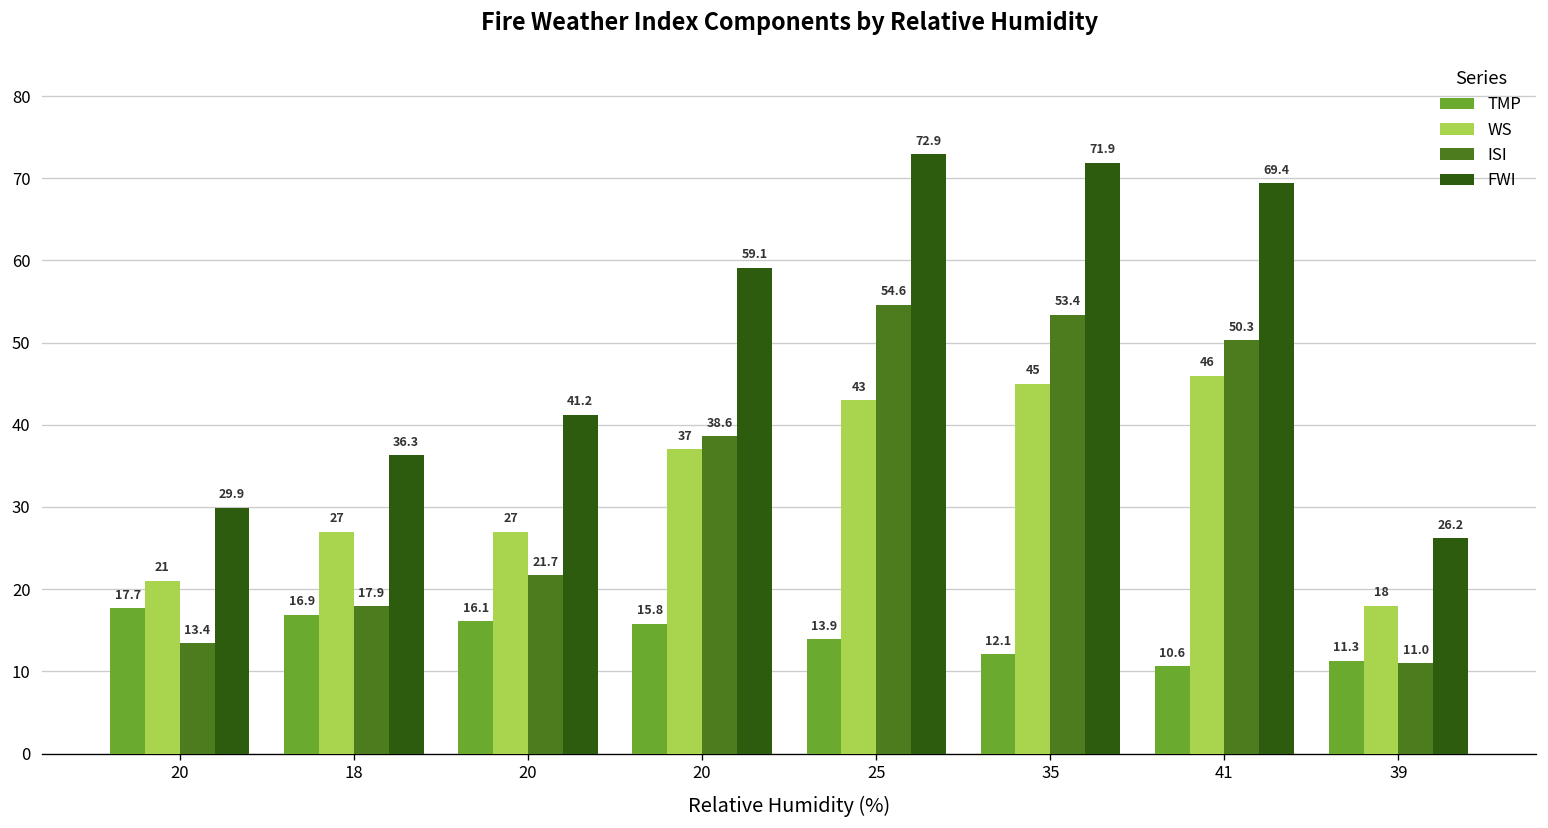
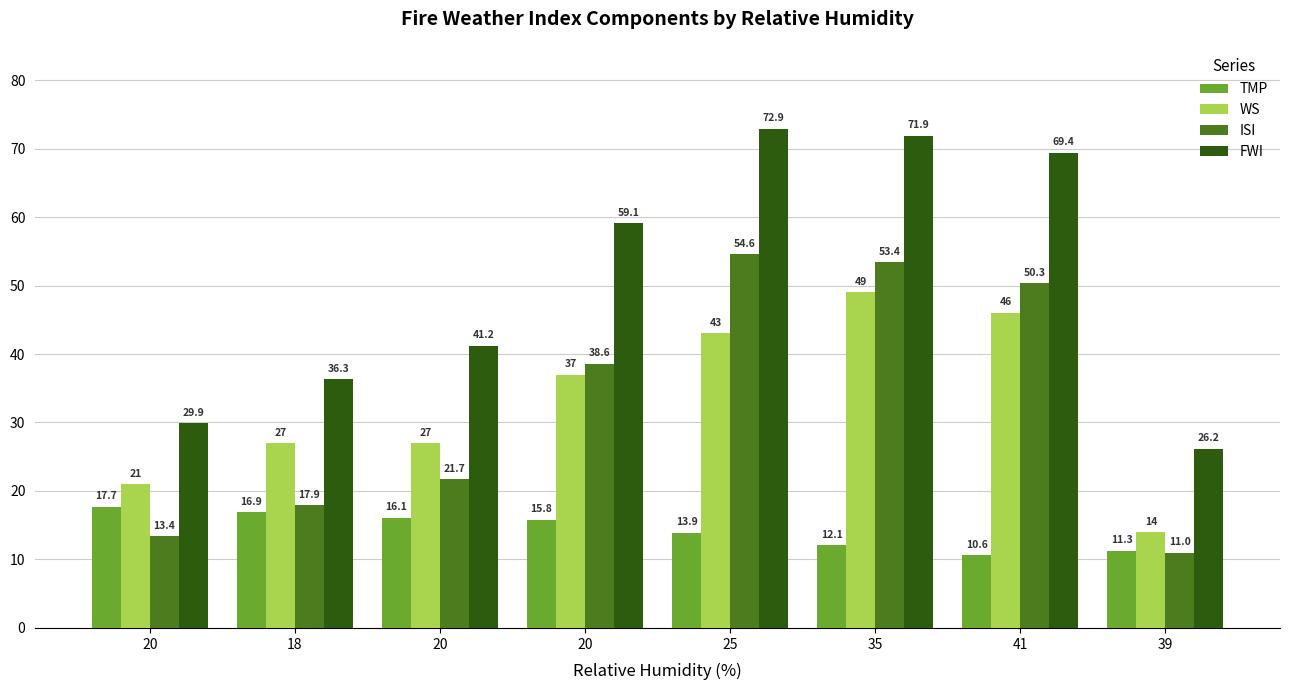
  {
    "WS": {
      "18": 27,
      "25": 43,
-     "35": 45,
+     "35": 49,
      "41": 46,
-     "39": 18
+     "39": 14
    }
  }
